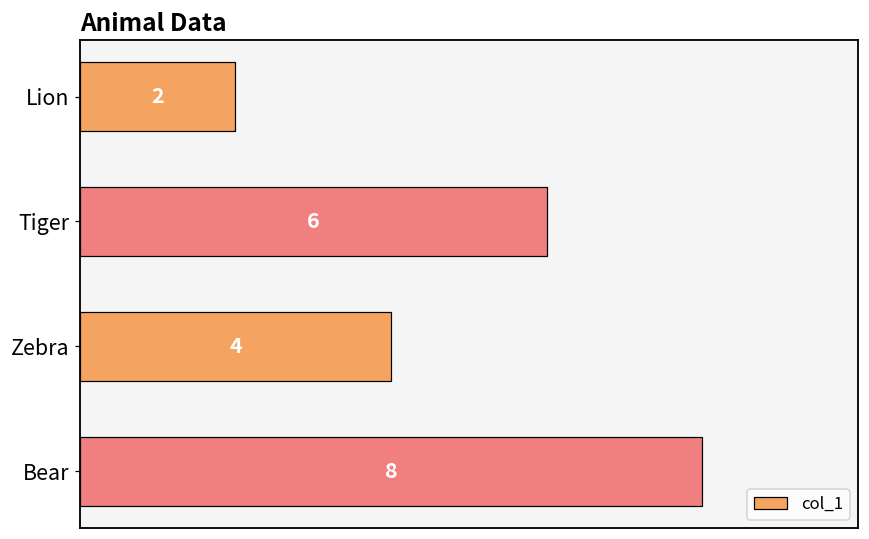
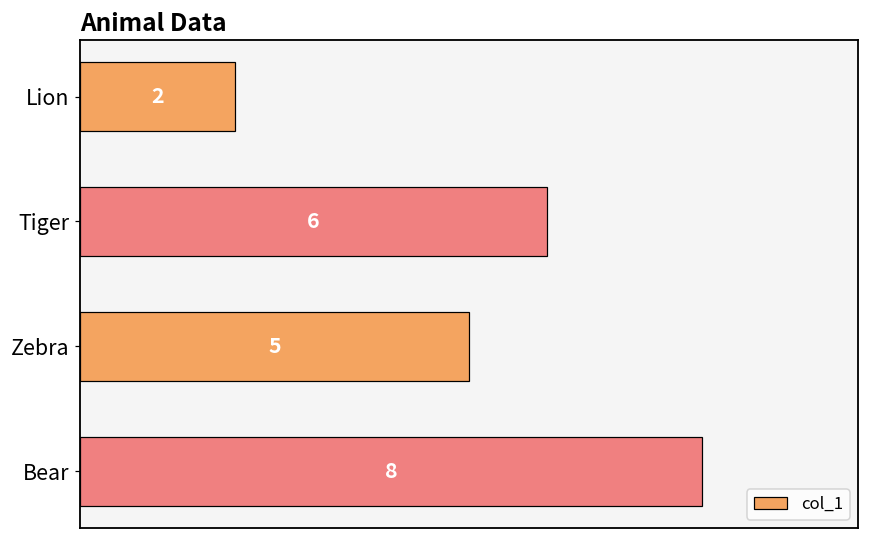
  {
    "Lion": 2,
    "Tiger": 6,
-   "Zebra": 4,
+   "Zebra": 5,
    "Bear": 8
  }
